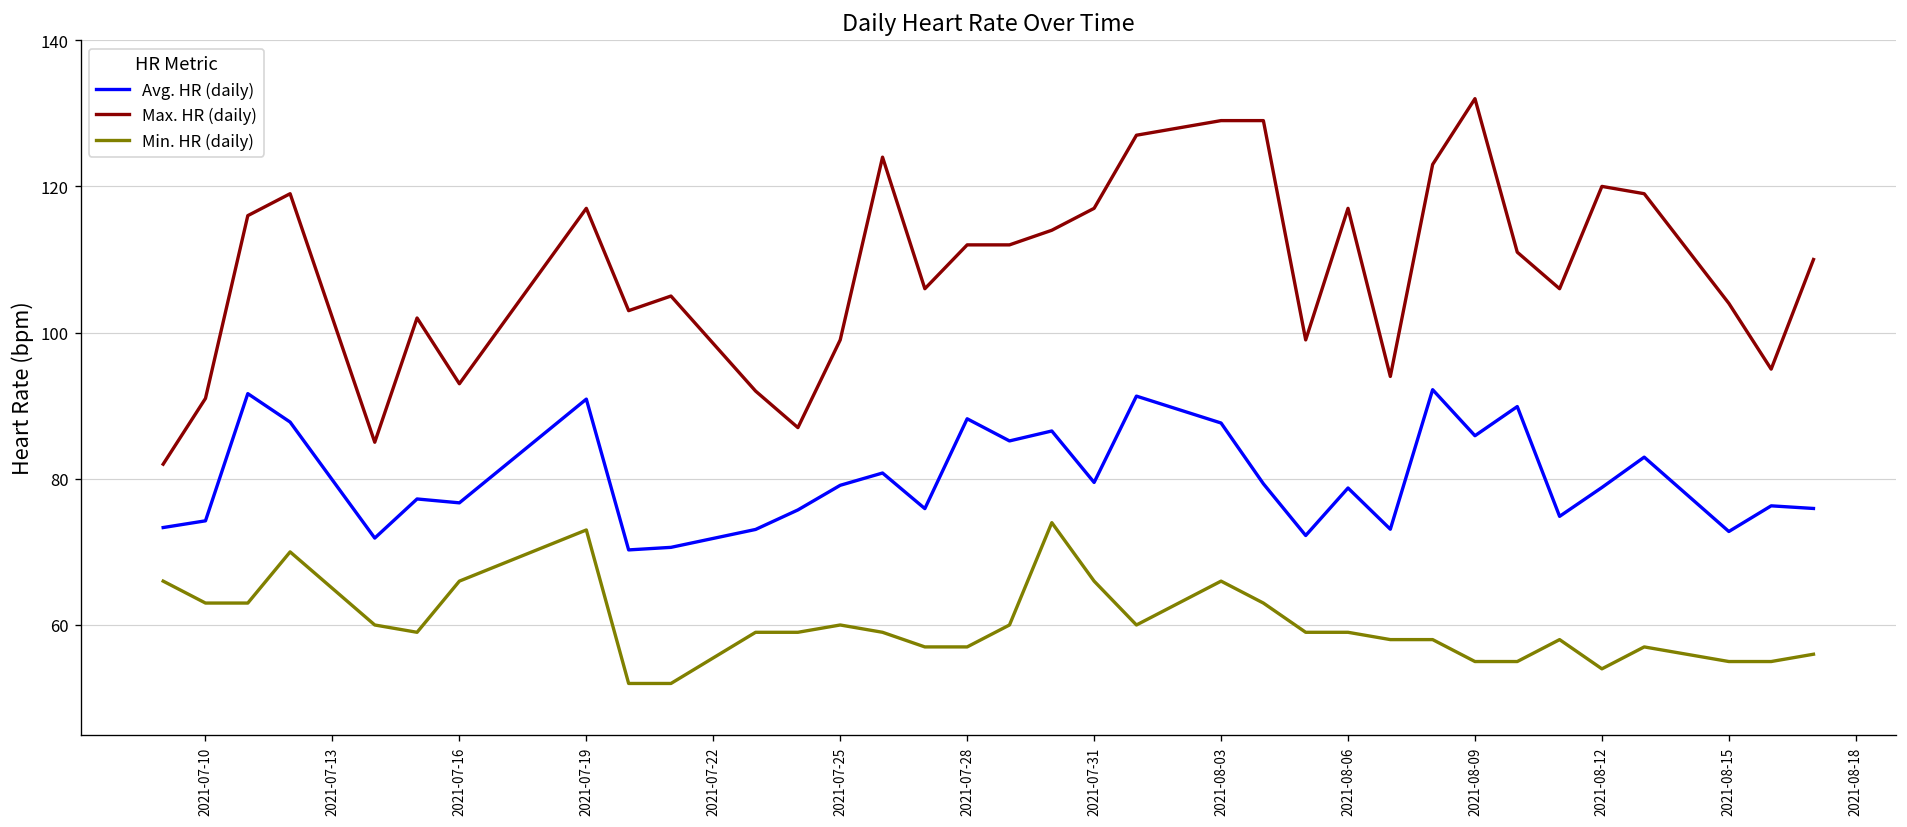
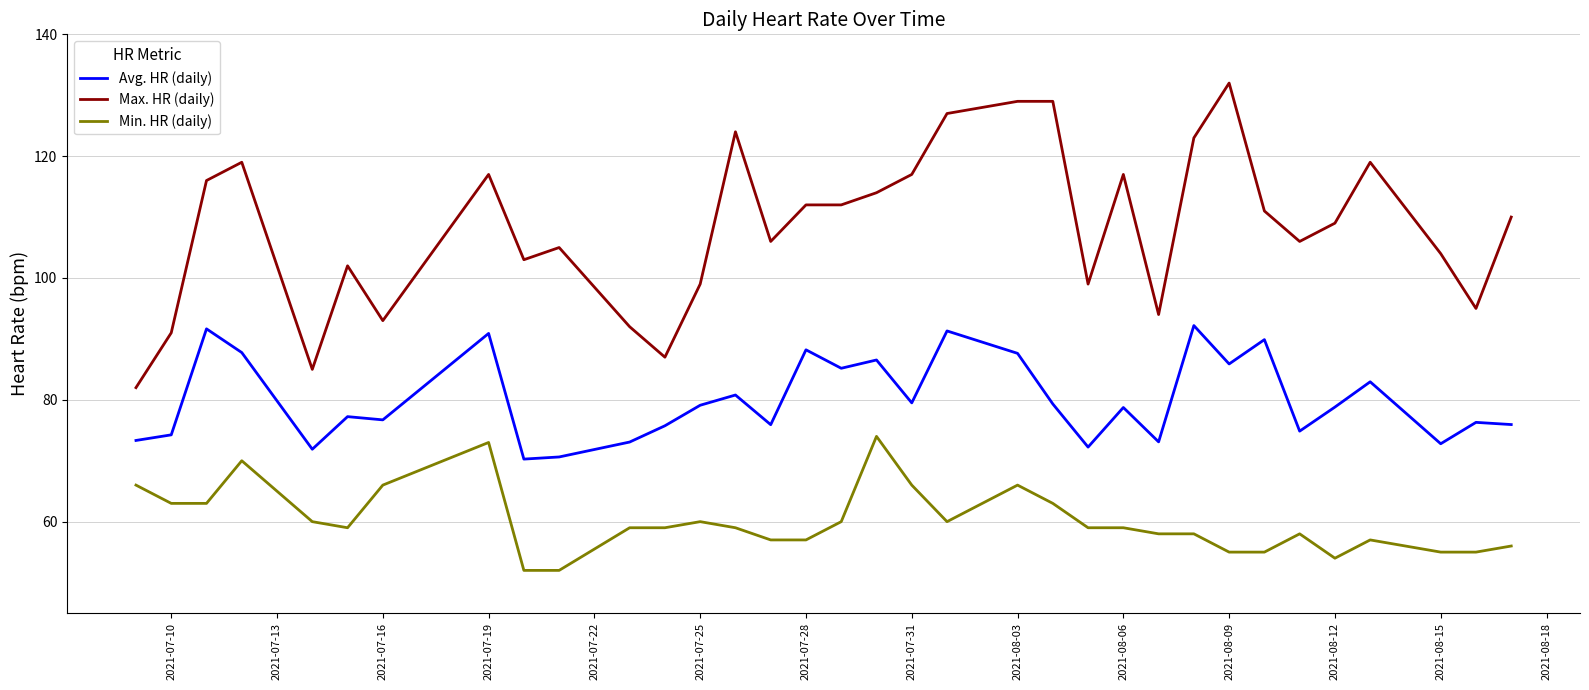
  {
    "Avg. HR (daily)": {
      "2021-07-10": 74,
      "2021-07-16": 77,
      "2021-07-19": 91,
      "2021-07-25": 79,
      "2021-07-28": 88,
      "2021-07-31": 80,
      "2021-08-03": 88,
      "2021-08-06": 79,
      "2021-08-09": 86,
      "2021-08-12": 79,
      "2021-08-15": 73
    },
    "Max. HR (daily)": {
      "2021-07-10": 91,
      "2021-07-16": 93,
      "2021-07-19": 117,
      "2021-07-25": 99,
      "2021-07-28": 112,
      "2021-07-31": 117,
      "2021-08-03": 129,
      "2021-08-06": 117,
      "2021-08-09": 132,
-     "2021-08-12": 120,
+     "2021-08-12": 109,
      "2021-08-15": 104
    },
    "Min. HR (daily)": {
      "2021-07-10": 63,
      "2021-07-16": 66,
      "2021-07-19": 73,
      "2021-07-25": 60,
      "2021-07-28": 57,
      "2021-07-31": 66,
      "2021-08-03": 66,
      "2021-08-06": 59,
      "2021-08-09": 55,
      "2021-08-12": 54,
      "2021-08-15": 55
    }
  }
